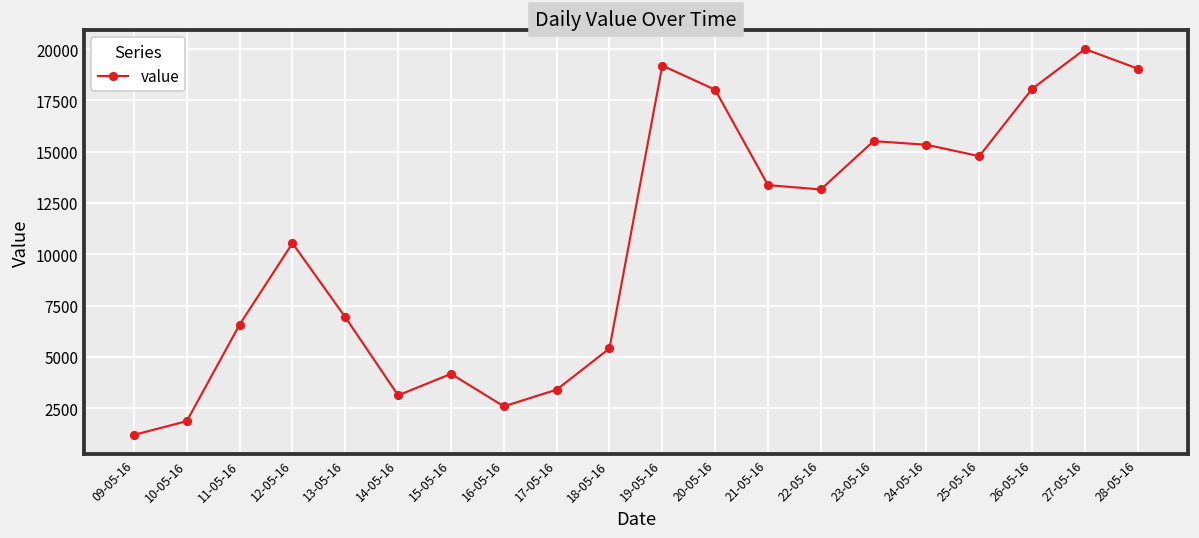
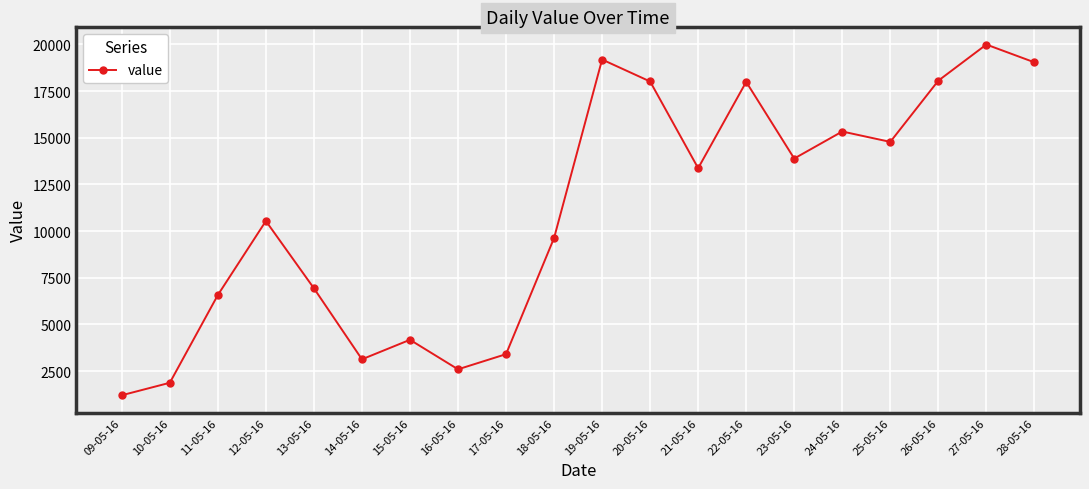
  {
    "09-05-16": 1200,
    "10-05-16": 1900,
    "11-05-16": 6600,
    "12-05-16": 10500,
    "13-05-16": 6900,
    "14-05-16": 3100,
    "15-05-16": 4200,
    "16-05-16": 2600,
    "17-05-16": 3400,
-   "18-05-16": 5400,
+   "18-05-16": 9600,
    "19-05-16": 19200,
    "20-05-16": 18000,
    "21-05-16": 13400,
-   "22-05-16": 13200,
-   "23-05-16": 15500,
+   "22-05-16": 18000,
+   "23-05-16": 13900,
    "24-05-16": 15300,
    "25-05-16": 14800,
    "26-05-16": 18100,
    "27-05-16": 20000,
    "28-05-16": 19000
  }
